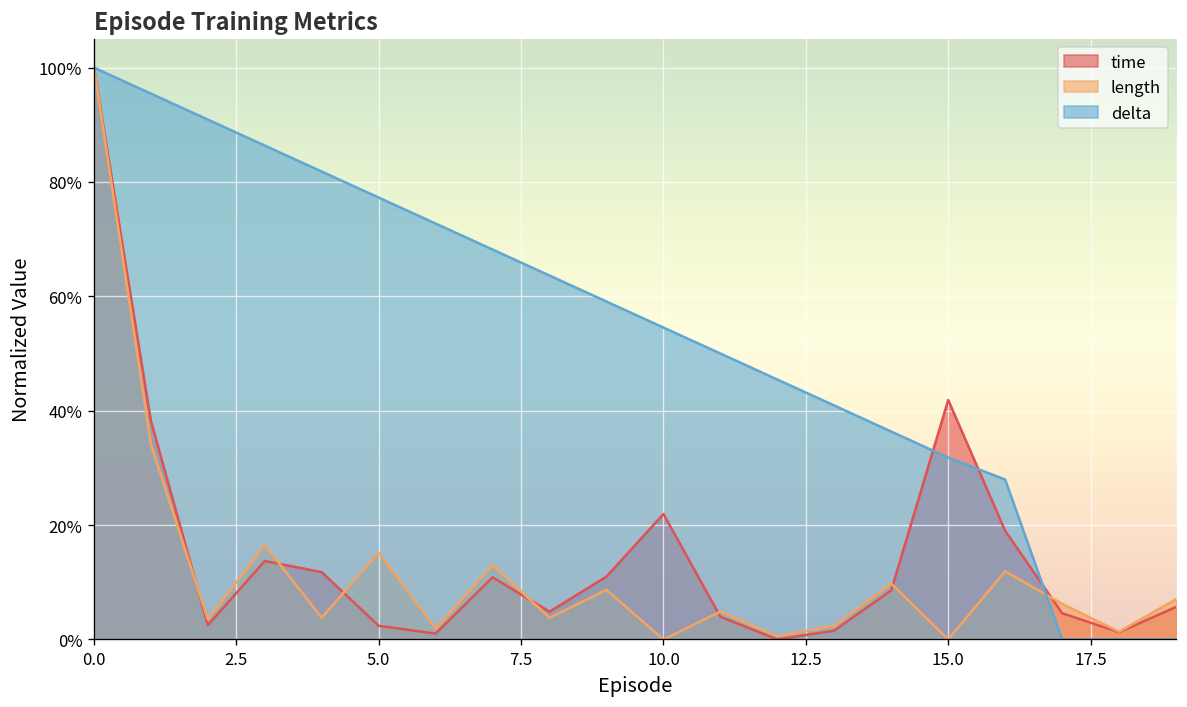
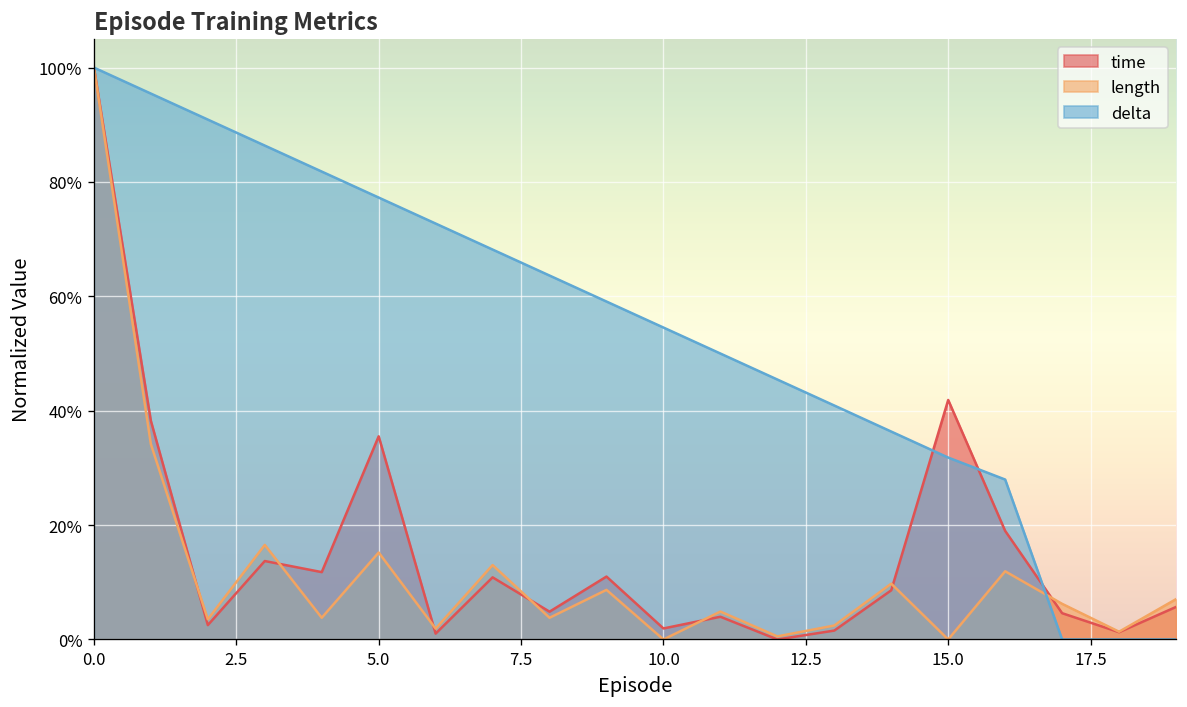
  {
    "time": {
-     "5.0": "2%",
-     "10.0": "22%",
+     "5.0": "36%",
+     "10.0": "2%",
      "15.0": "42%"
    },
    "length": {
      "5.0": "15%",
      "10.0": "0%",
      "15.0": "0%"
    },
    "delta": {
      "5.0": "77%",
      "10.0": "55%",
      "15.0": "32%"
    }
  }
